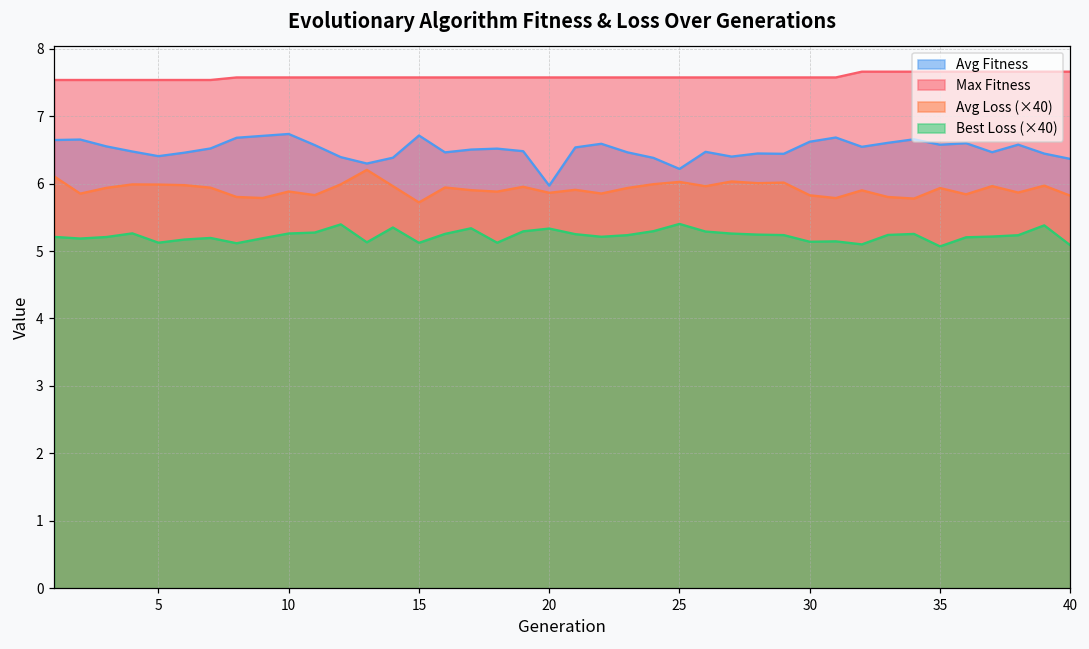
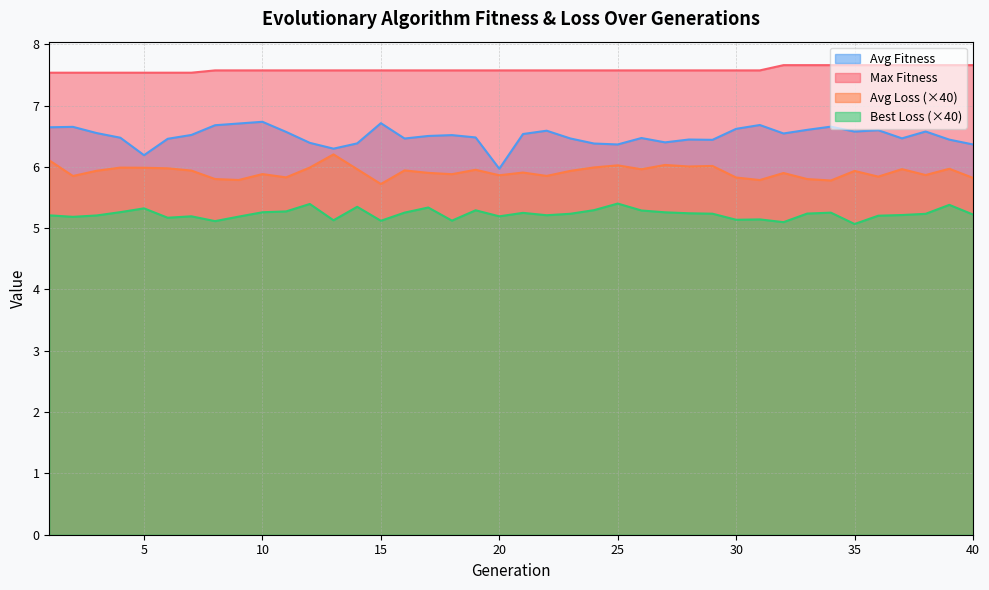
  {
    "Avg Fitness": {
-     "5": 6.4,
+     "5": 6.2,
      "10": 6.7,
      "15": 6.7,
      "20": 6.0,
-     "25": 6.2,
+     "25": 6.4,
      "30": 6.6,
      "35": 6.6,
      "40": 6.4
    },
    "Best Loss (×40)": {
-     "5": 5.1,
+     "5": 5.3,
      "10": 5.3,
      "15": 5.1,
-     "20": 5.3,
+     "20": 5.2,
      "25": 5.4,
      "30": 5.1,
      "35": 5.1,
-     "40": 5.1
+     "40": 5.2
    }
  }
